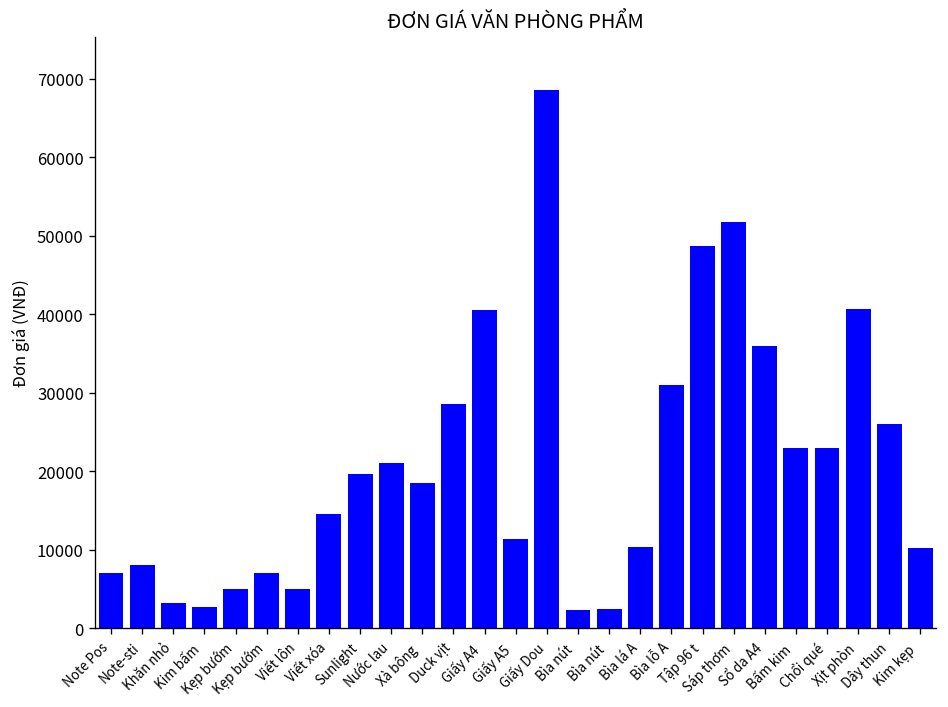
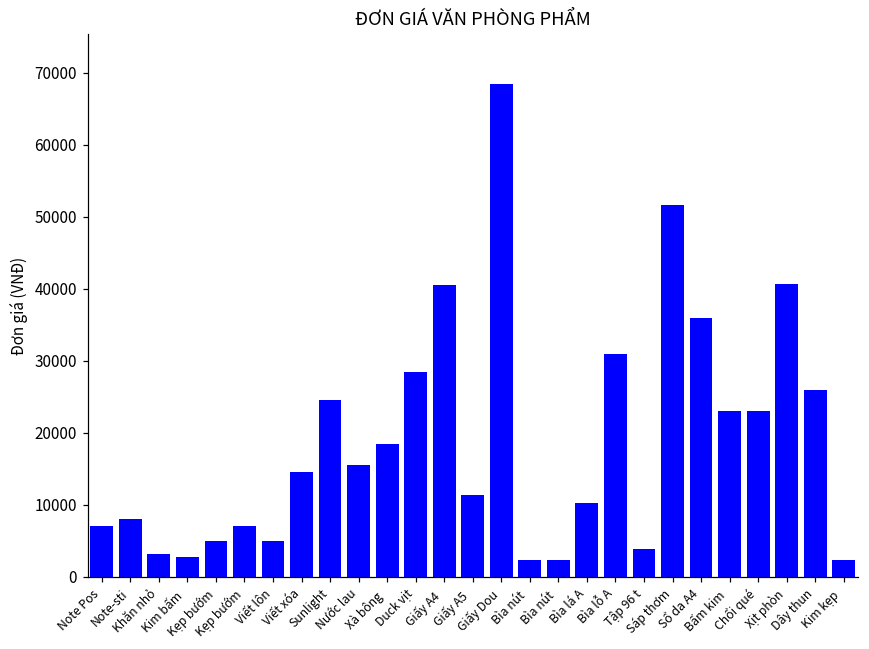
  {
    "Note Pos": 7000,
    "Note-sti": 8000,
    "Khăn nhỏ": 3000,
    "Kim bấm": 3000,
    "Viết lôn": 5000,
    "Viết xóa": 15000,
-   "Sunlight": 20000,
-   "Nước lau": 21000,
+   "Sunlight": 25000,
+   "Nước lau": 16000,
    "Xà bông": 19000,
    "Duck vịt": 29000,
    "Giấy A4": 41000,
    "Giấy A5": 11000,
    "Giấy Dou": 69000,
    "Bìa lá A": 10000,
    "Bìa lỗ A": 31000,
-   "Tập 96 t": 49000,
+   "Tập 96 t": 4000,
    "Sáp thơm": 52000,
    "Sổ da A4": 36000,
    "Bấm kim": 23000,
    "Chổi qué": 23000,
    "Xịt phòn": 41000,
    "Dây thun": 26000,
-   "Kim kẹp": 10000
+   "Kim kẹp": 2000
  }
